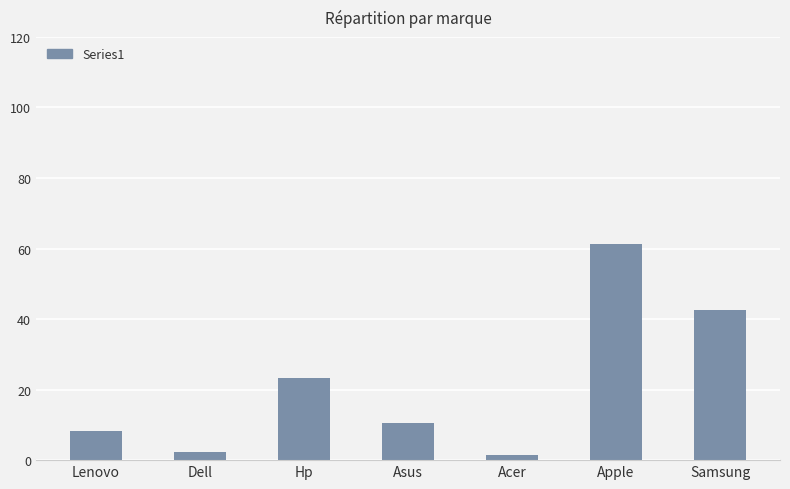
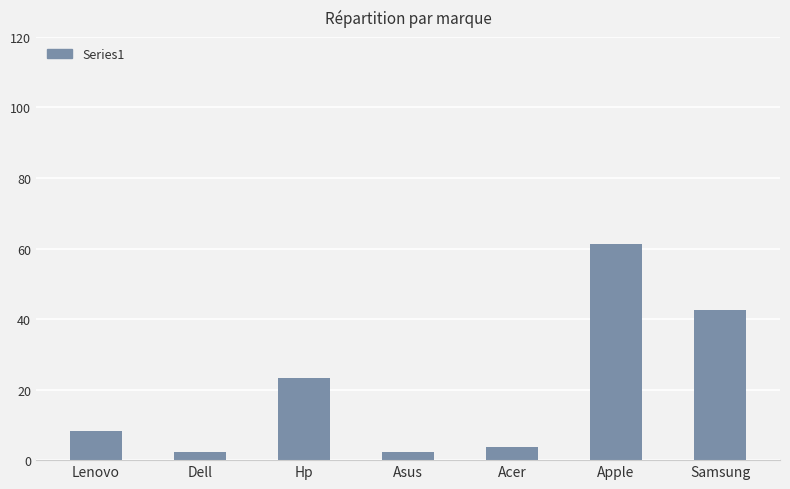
  {
    "Lenovo": 8,
    "Dell": 2,
    "Hp": 23,
-   "Asus": 11,
-   "Acer": 2,
+   "Asus": 2,
+   "Acer": 4,
    "Apple": 61,
    "Samsung": 43
  }
